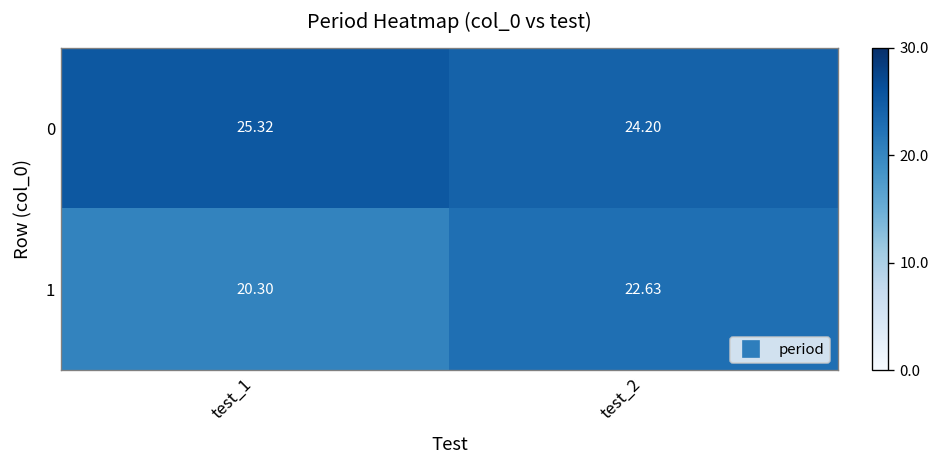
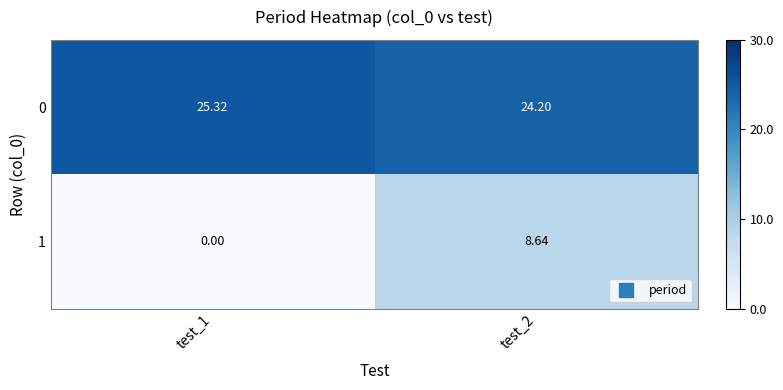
  {
    "0": {
      "test_1": 25.32,
      "test_2": 24.20
    },
    "1": {
-     "test_1": 20.30,
-     "test_2": 22.63
+     "test_1": 0.00,
+     "test_2": 8.64
    }
  }
